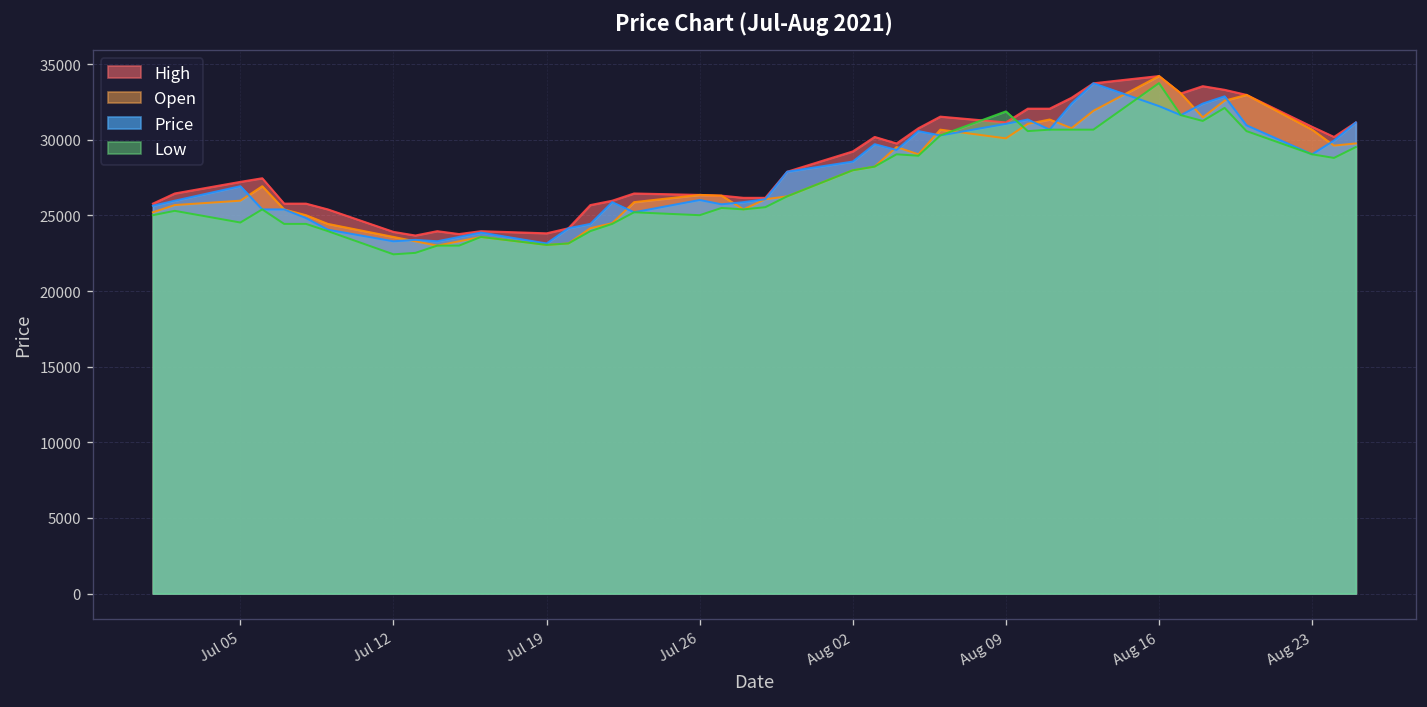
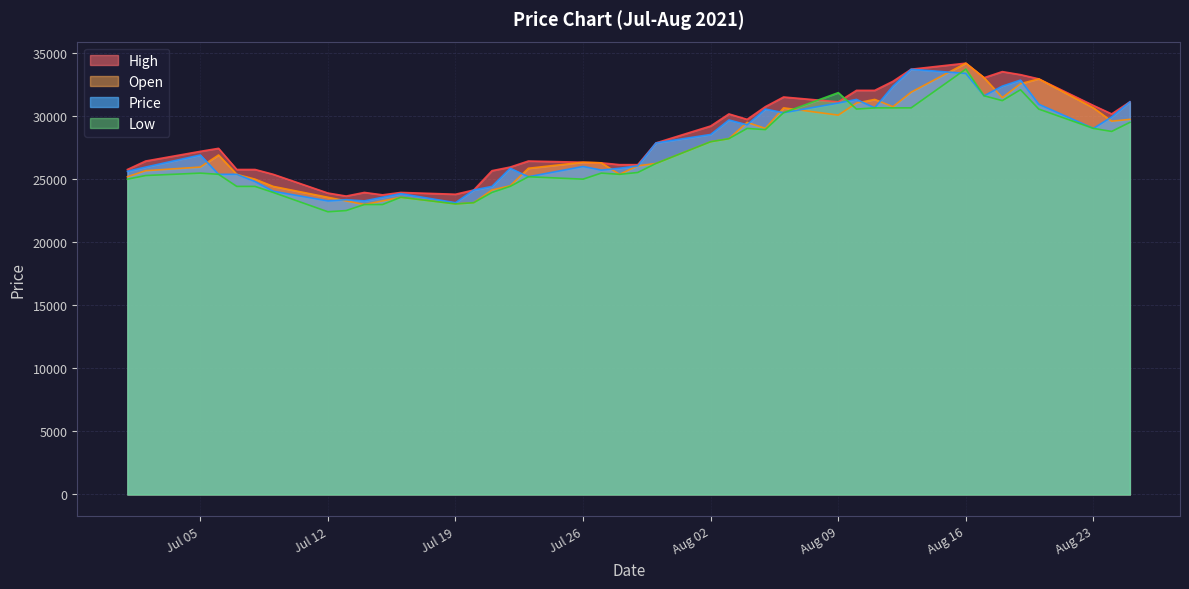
  {
    "Price": {
      "Jul 05": 26900,
      "Jul 12": 23300,
      "Jul 26": 26000,
      "Aug 02": 28600,
-     "Aug 16": 32200
+     "Aug 16": 33400
    },
    "Low": {
-     "Jul 05": 24500,
+     "Jul 05": 25500,
      "Jul 12": 22400,
      "Jul 26": 25000,
      "Aug 09": 31900,
      "Aug 16": 33700
    }
  }
